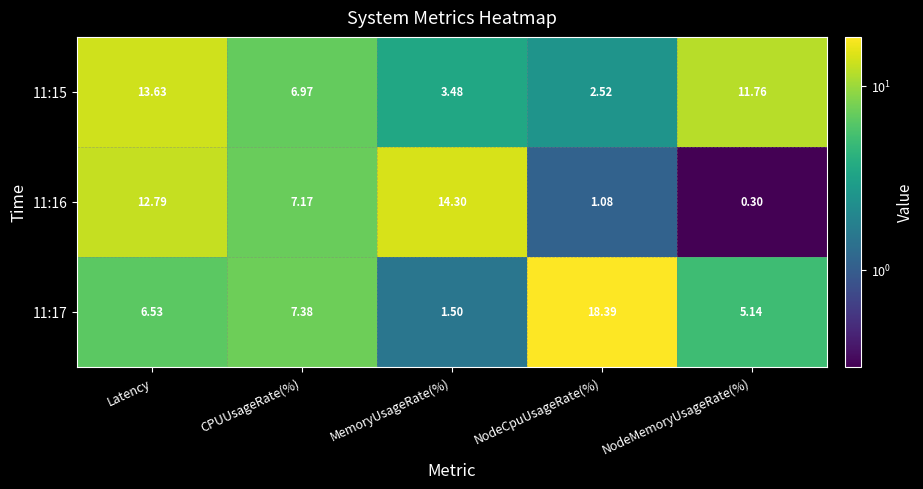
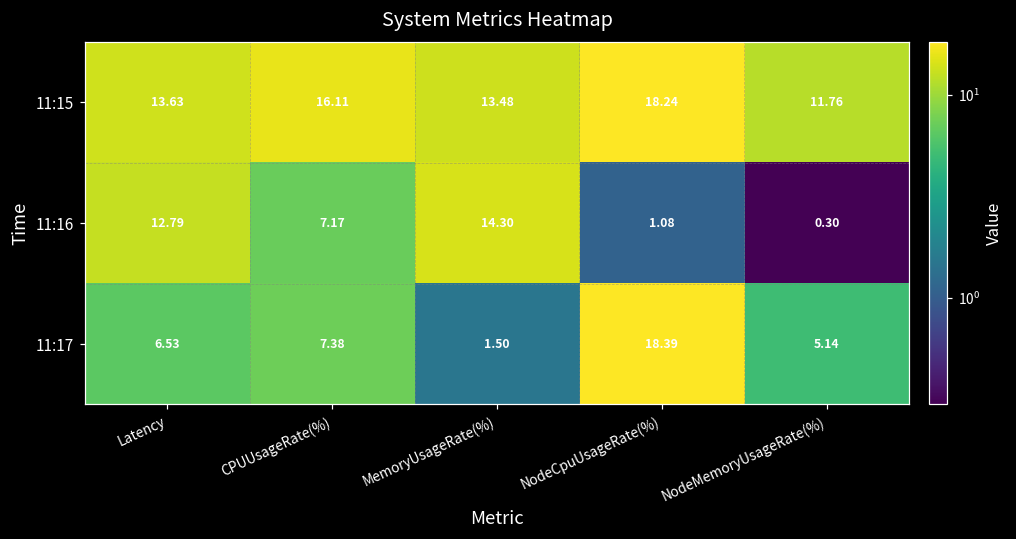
  {
    "11:15": {
      "Latency": 13.63,
-     "CPUUsageRate(%)": 6.97,
-     "MemoryUsageRate(%)": 3.48,
-     "NodeCpuUsageRate(%)": 2.52,
+     "CPUUsageRate(%)": 16.11,
+     "MemoryUsageRate(%)": 13.48,
+     "NodeCpuUsageRate(%)": 18.24,
      "NodeMemoryUsageRate(%)": 11.76
    },
    "11:16": {
      "Latency": 12.79,
      "CPUUsageRate(%)": 7.17,
      "MemoryUsageRate(%)": 14.30,
      "NodeCpuUsageRate(%)": 1.08,
      "NodeMemoryUsageRate(%)": 0.30
    },
    "11:17": {
      "Latency": 6.53,
      "CPUUsageRate(%)": 7.38,
      "MemoryUsageRate(%)": 1.50,
      "NodeCpuUsageRate(%)": 18.39,
      "NodeMemoryUsageRate(%)": 5.14
    }
  }
